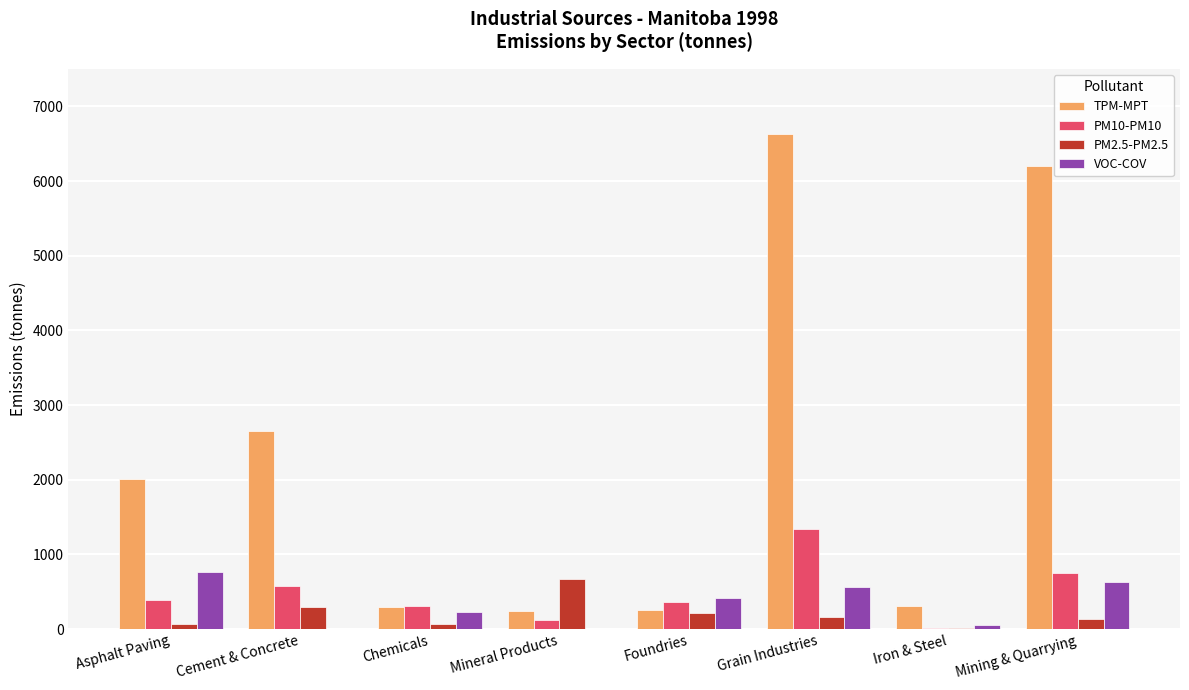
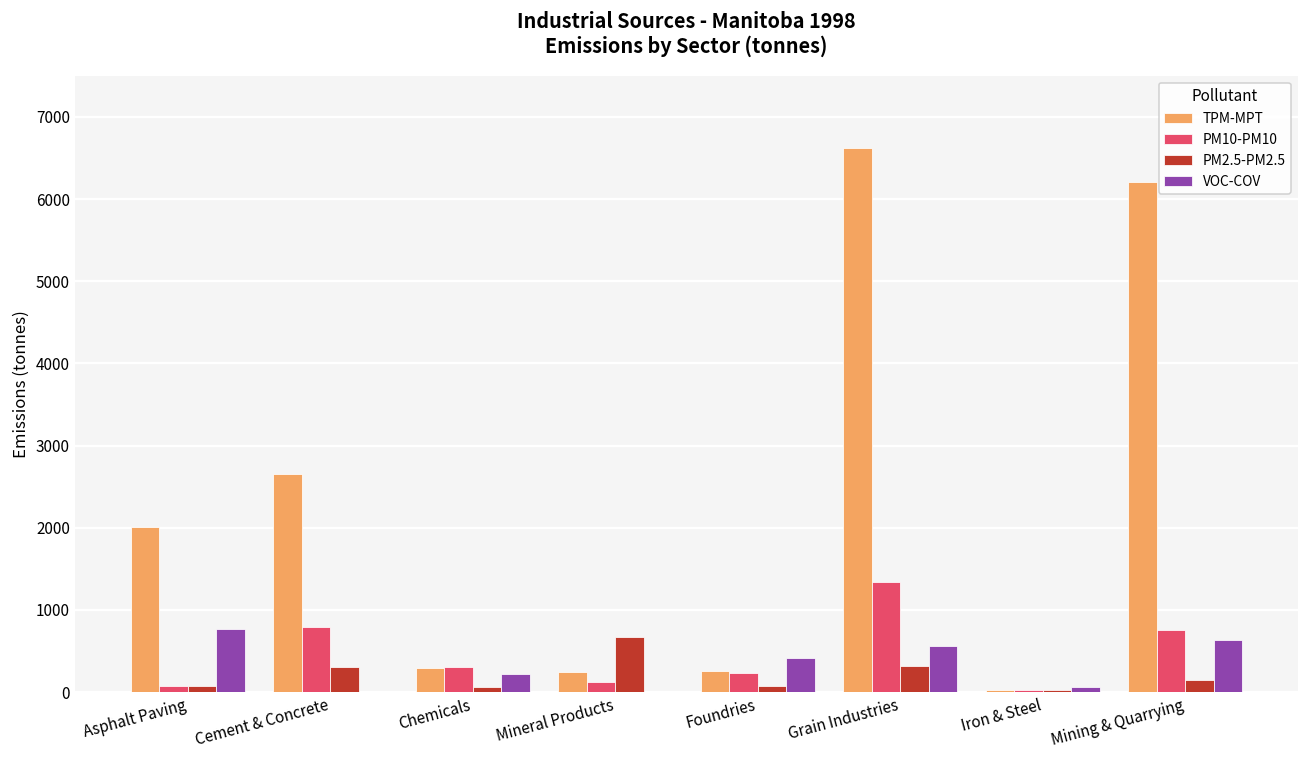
  {
    "TPM-MPT": {
      "Asphalt Paving": 2000,
      "Cement & Concrete": 2700,
      "Chemicals": 300,
      "Mineral Products": 200,
      "Foundries": 300,
      "Grain Industries": 6600,
-     "Iron & Steel": 300,
+     "Iron & Steel": 0,
      "Mining & Quarrying": 6200
    },
    "PM10-PM10": {
-     "Asphalt Paving": 400,
-     "Cement & Concrete": 600,
+     "Asphalt Paving": 100,
+     "Cement & Concrete": 800,
      "Chemicals": 300,
      "Mineral Products": 100,
-     "Foundries": 400,
+     "Foundries": 200,
      "Grain Industries": 1300,
      "Mining & Quarrying": 800
    },
    "PM2.5-PM2.5": {
      "Asphalt Paving": 100,
      "Cement & Concrete": 300,
      "Chemicals": 100,
      "Mineral Products": 700,
-     "Foundries": 200,
-     "Grain Industries": 200,
+     "Foundries": 100,
+     "Grain Industries": 300,
      "Mining & Quarrying": 100
    },
    "VOC-COV": {
      "Asphalt Paving": 800,
      "Chemicals": 200,
      "Foundries": 400,
      "Grain Industries": 600,
      "Iron & Steel": 100,
      "Mining & Quarrying": 600
    }
  }
